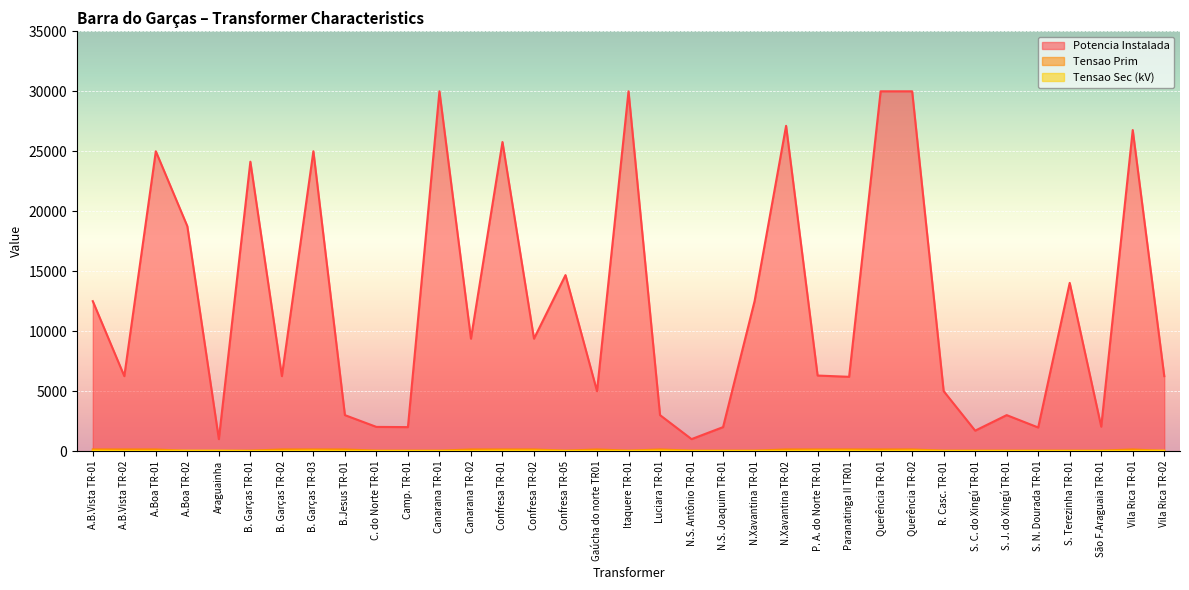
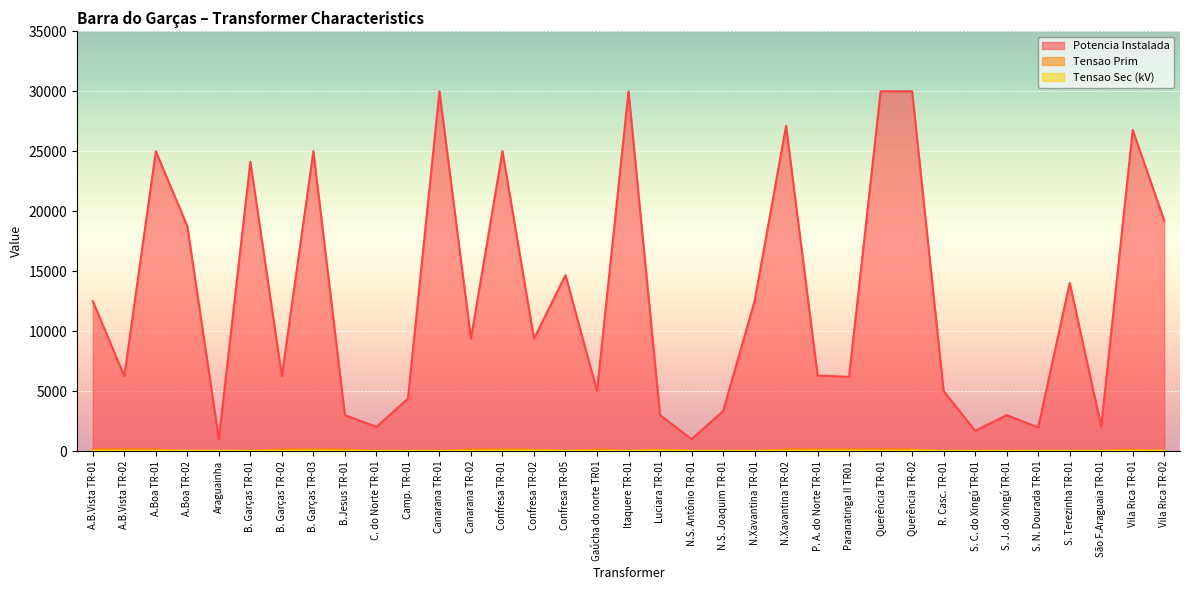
  {
    "Potencia Instalada": {
      "A.B.Vista TR-01": 12500,
      "A.B.Vista TR-02": 6300,
      "A.Boa TR-01": 25000,
      "A.Boa TR-02": 18800,
      "Araguainha": 1000,
      "B. Garças TR-01": 24100,
      "B. Garças TR-02": 6300,
      "B. Garças TR-03": 25000,
      "B.Jesus TR-01": 3000,
      "C. do Norte TR-01": 2000,
-     "Camp. TR-01": 2000,
+     "Camp. TR-01": 4400,
      "Canarana TR-01": 30000,
      "Canarana TR-02": 9400,
-     "Confresa TR-01": 25800,
+     "Confresa TR-01": 25000,
      "Confresa TR-02": 9400,
      "Confresa TR-05": 14700,
      "Gaúcha do norte TR01": 5000,
      "Itaquere TR-01": 30000,
      "Luciara TR-01": 3000,
      "N.S. Antônio TR-01": 1000,
-     "N.S. Joaquim TR-01": 2000,
+     "N.S. Joaquim TR-01": 3300,
      "N.Xavantina TR-01": 12500,
      "N.Xavantina TR-02": 27100,
      "P. A. do Norte TR-01": 6300,
      "Paranatinga II TR01": 6200,
      "Querência TR-01": 30000,
      "Querência TR-02": 30000,
      "R. Casc. TR-01": 5000,
      "S. C. do Xingú TR-01": 1700,
      "S. J. do Xingú TR-01": 3000,
      "S. N. Dourada TR-01": 2000,
      "S. Terezinha TR-01": 14000,
      "São F.Araguaia TR-01": 2000,
      "Vila Rica TR-01": 26800,
-     "Vila Rica TR-02": 6300
+     "Vila Rica TR-02": 19200
    }
  }
